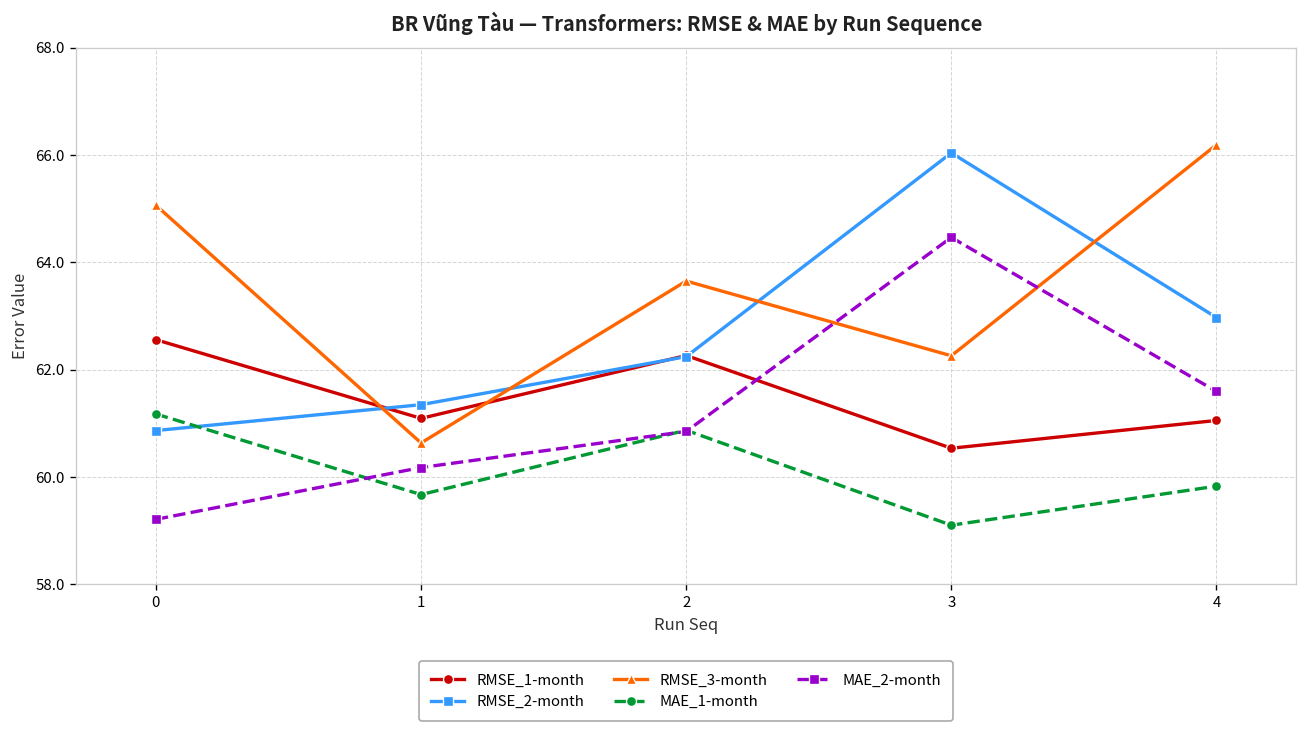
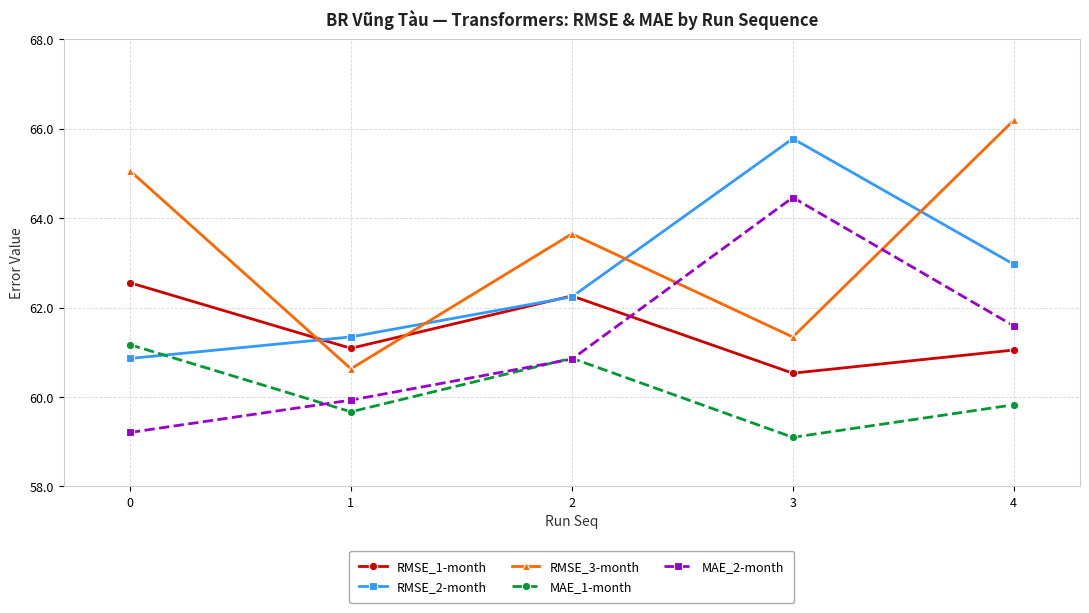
  {
    "RMSE_1-month": {
      "0": 62.6,
      "1": 61.1,
      "3": 60.5,
      "4": 61.1
    },
    "RMSE_2-month": {
      "0": 60.9,
      "1": 61.3,
-     "3": 66.0,
+     "3": 65.8,
      "4": 63.0
    },
    "RMSE_3-month": {
      "0": 65.1,
      "1": 60.6,
      "2": 63.6,
-     "3": 62.3,
+     "3": 61.3,
      "4": 66.2
    },
    "MAE_1-month": {
      "0": 61.2,
      "1": 59.7,
      "3": 59.1,
      "4": 59.8
    },
    "MAE_2-month": {
      "0": 59.2,
-     "1": 60.2,
+     "1": 59.9,
      "3": 64.5,
      "4": 61.6
    }
  }
